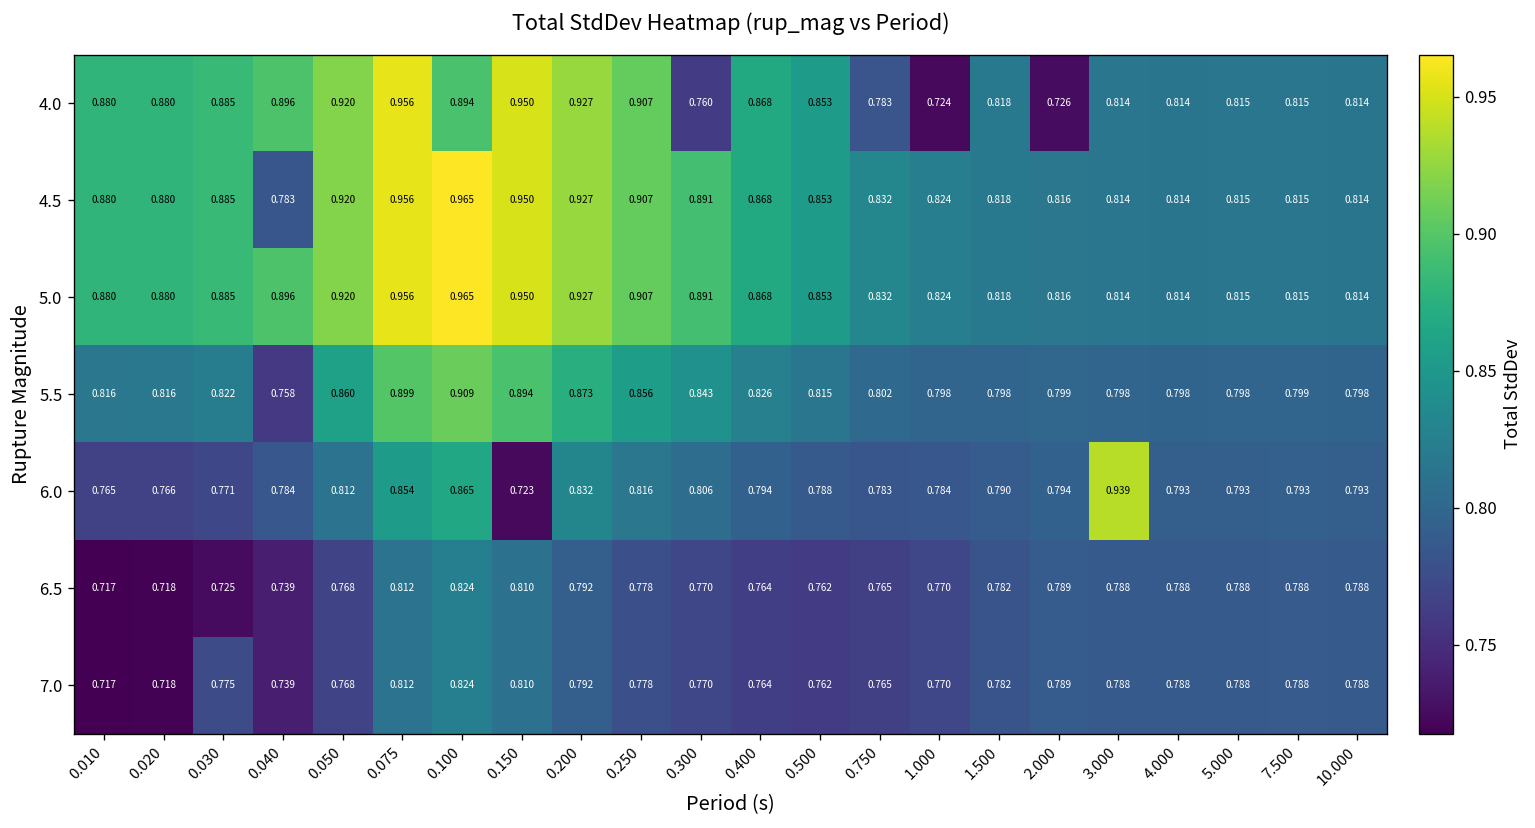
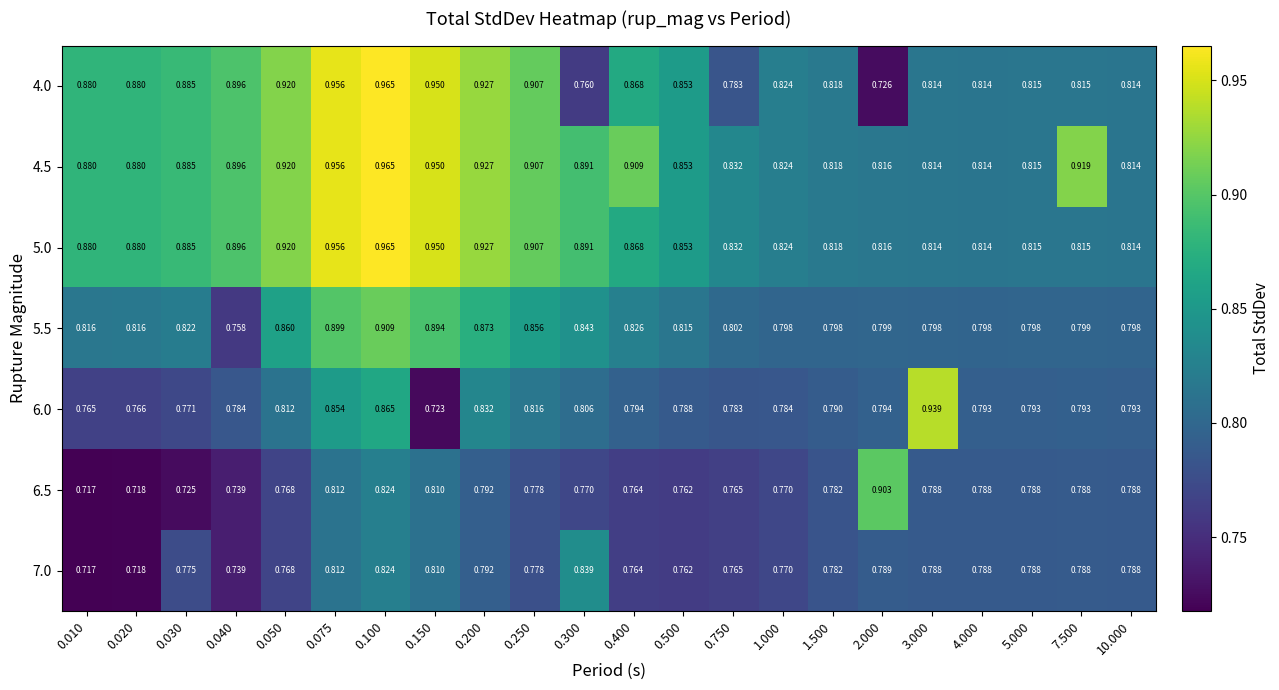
  {
    "4.0": {
      "0.010": 0.880,
      "0.020": 0.880,
      "0.030": 0.885,
      "0.040": 0.896,
      "0.050": 0.920,
      "0.075": 0.956,
-     "0.100": 0.894,
+     "0.100": 0.965,
      "0.150": 0.950,
      "0.200": 0.927,
      "0.250": 0.907,
      "0.300": 0.760,
      "0.400": 0.868,
      "0.500": 0.853,
      "0.750": 0.783,
-     "1.000": 0.724,
+     "1.000": 0.824,
      "1.500": 0.818,
      "2.000": 0.726,
      "3.000": 0.814,
      "4.000": 0.814,
      "5.000": 0.815,
      "7.500": 0.815,
      "10.000": 0.814
    },
    "4.5": {
      "0.010": 0.880,
      "0.020": 0.880,
      "0.030": 0.885,
-     "0.040": 0.783,
+     "0.040": 0.896,
      "0.050": 0.920,
      "0.075": 0.956,
      "0.100": 0.965,
      "0.150": 0.950,
      "0.200": 0.927,
      "0.250": 0.907,
      "0.300": 0.891,
-     "0.400": 0.868,
+     "0.400": 0.909,
      "0.500": 0.853,
      "0.750": 0.832,
      "1.000": 0.824,
      "1.500": 0.818,
      "2.000": 0.816,
      "3.000": 0.814,
      "4.000": 0.814,
      "5.000": 0.815,
-     "7.500": 0.815,
+     "7.500": 0.919,
      "10.000": 0.814
    },
    "5.0": {
      "0.010": 0.880,
      "0.020": 0.880,
      "0.030": 0.885,
      "0.040": 0.896,
      "0.050": 0.920,
      "0.075": 0.956,
      "0.100": 0.965,
      "0.150": 0.950,
      "0.200": 0.927,
      "0.250": 0.907,
      "0.300": 0.891,
      "0.400": 0.868,
      "0.500": 0.853,
      "0.750": 0.832,
      "1.000": 0.824,
      "1.500": 0.818,
      "2.000": 0.816,
      "3.000": 0.814,
      "4.000": 0.814,
      "5.000": 0.815,
      "7.500": 0.815,
      "10.000": 0.814
    },
    "5.5": {
      "0.010": 0.816,
      "0.020": 0.816,
      "0.030": 0.822,
      "0.040": 0.758,
      "0.050": 0.860,
      "0.075": 0.899,
      "0.100": 0.909,
      "0.150": 0.894,
      "0.200": 0.873,
      "0.250": 0.856,
      "0.300": 0.843,
      "0.400": 0.826,
      "0.500": 0.815,
      "0.750": 0.802,
      "1.000": 0.798,
      "1.500": 0.798,
      "2.000": 0.799,
      "3.000": 0.798,
      "4.000": 0.798,
      "5.000": 0.798,
      "7.500": 0.799,
      "10.000": 0.798
    },
    "6.0": {
      "0.010": 0.765,
      "0.020": 0.766,
      "0.030": 0.771,
      "0.040": 0.784,
      "0.050": 0.812,
      "0.075": 0.854,
      "0.100": 0.865,
      "0.150": 0.723,
      "0.200": 0.832,
      "0.250": 0.816,
      "0.300": 0.806,
      "0.400": 0.794,
      "0.500": 0.788,
      "0.750": 0.783,
      "1.000": 0.784,
      "1.500": 0.790,
      "2.000": 0.794,
      "3.000": 0.939,
      "4.000": 0.793,
      "5.000": 0.793,
      "7.500": 0.793,
      "10.000": 0.793
    },
    "6.5": {
      "0.010": 0.717,
      "0.020": 0.718,
      "0.030": 0.725,
      "0.040": 0.739,
      "0.050": 0.768,
      "0.075": 0.812,
      "0.100": 0.824,
      "0.150": 0.810,
      "0.200": 0.792,
      "0.250": 0.778,
      "0.300": 0.770,
      "0.400": 0.764,
      "0.500": 0.762,
      "0.750": 0.765,
      "1.000": 0.770,
      "1.500": 0.782,
-     "2.000": 0.789,
+     "2.000": 0.903,
      "3.000": 0.788,
      "4.000": 0.788,
      "5.000": 0.788,
      "7.500": 0.788,
      "10.000": 0.788
    },
    "7.0": {
      "0.010": 0.717,
      "0.020": 0.718,
      "0.030": 0.775,
      "0.040": 0.739,
      "0.050": 0.768,
      "0.075": 0.812,
      "0.100": 0.824,
      "0.150": 0.810,
      "0.200": 0.792,
      "0.250": 0.778,
-     "0.300": 0.770,
+     "0.300": 0.839,
      "0.400": 0.764,
      "0.500": 0.762,
      "0.750": 0.765,
      "1.000": 0.770,
      "1.500": 0.782,
      "2.000": 0.789,
      "3.000": 0.788,
      "4.000": 0.788,
      "5.000": 0.788,
      "7.500": 0.788,
      "10.000": 0.788
    }
  }
